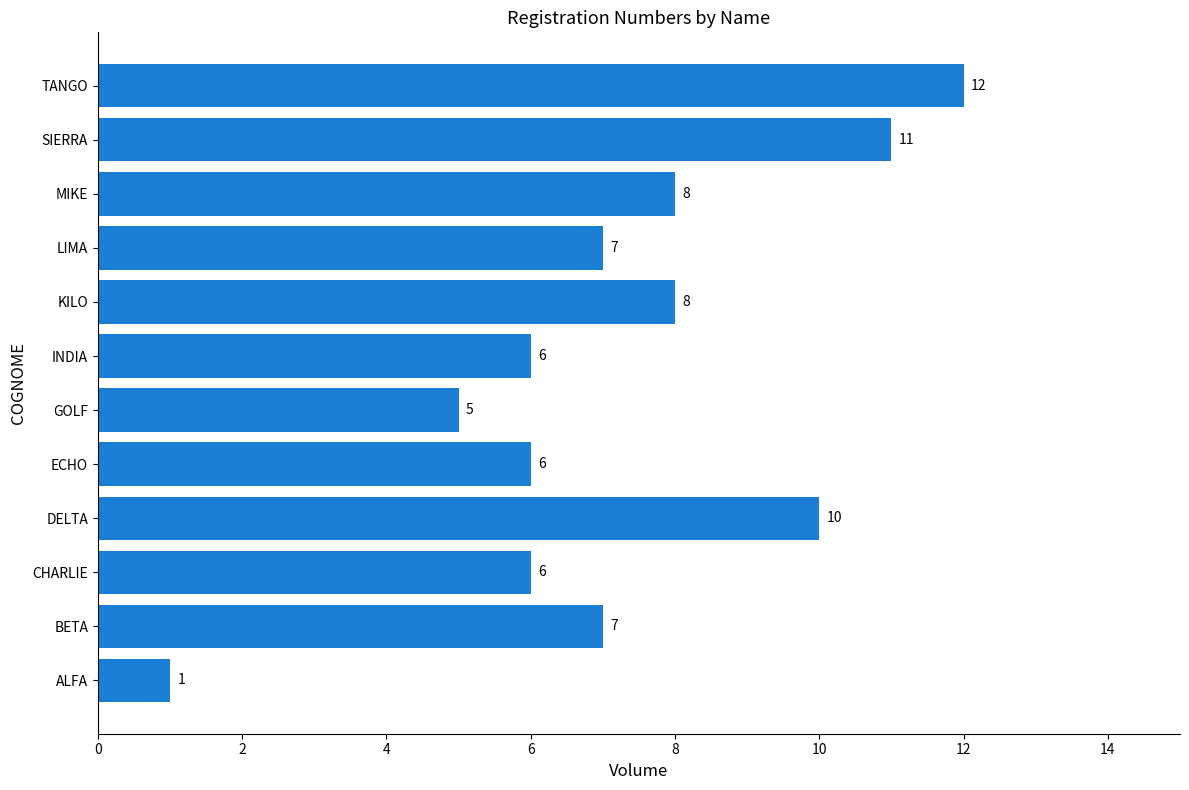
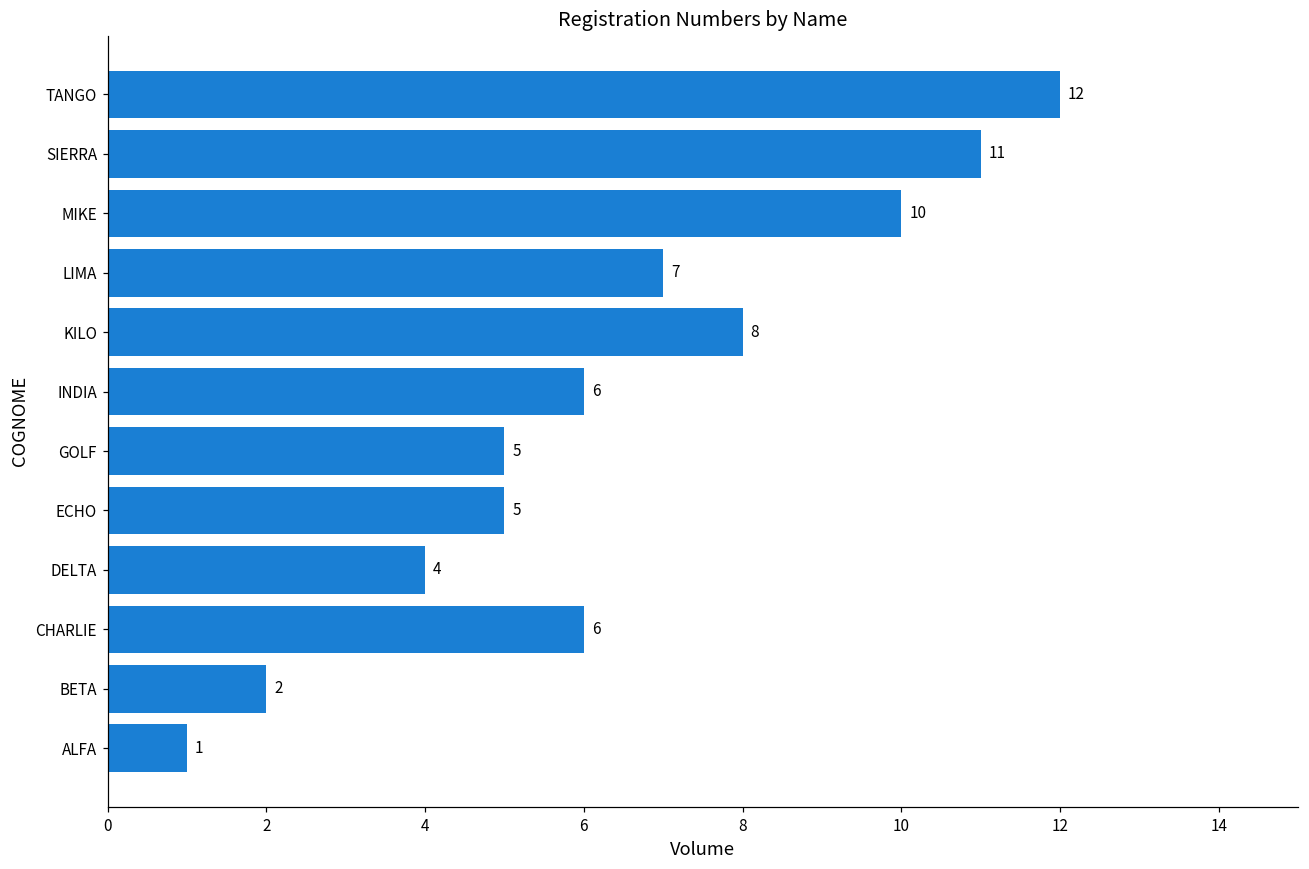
  {
    "TANGO": 12,
    "SIERRA": 11,
-   "MIKE": 8,
+   "MIKE": 10,
    "LIMA": 7,
    "KILO": 8,
    "INDIA": 6,
    "GOLF": 5,
-   "ECHO": 6,
-   "DELTA": 10,
+   "ECHO": 5,
+   "DELTA": 4,
    "CHARLIE": 6,
-   "BETA": 7,
+   "BETA": 2,
    "ALFA": 1
  }
